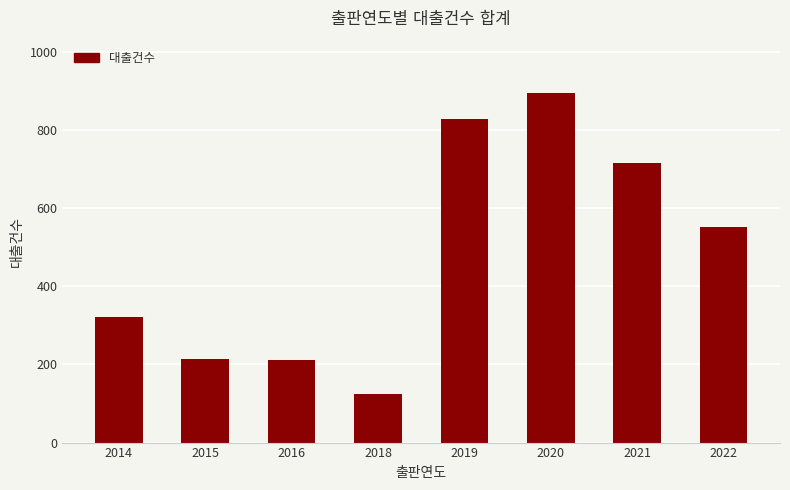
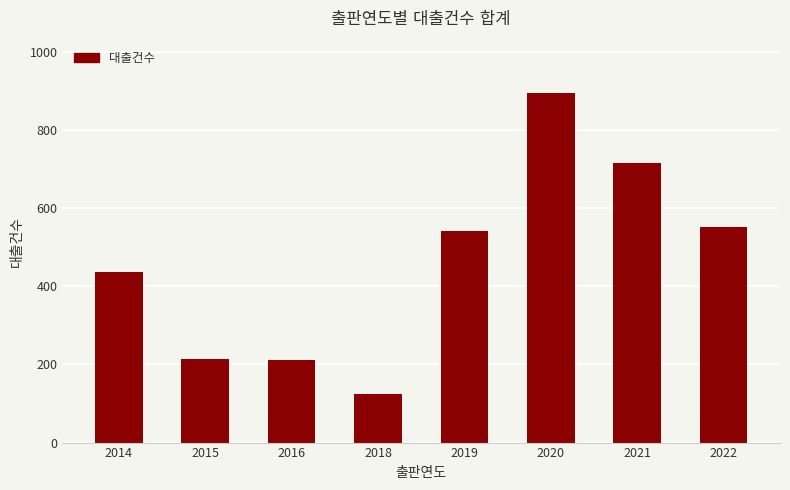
  {
-   "2014": 320,
+   "2014": 440,
    "2015": 210,
    "2016": 210,
    "2018": 120,
-   "2019": 830,
+   "2019": 540,
    "2020": 890,
    "2021": 710,
    "2022": 550
  }
